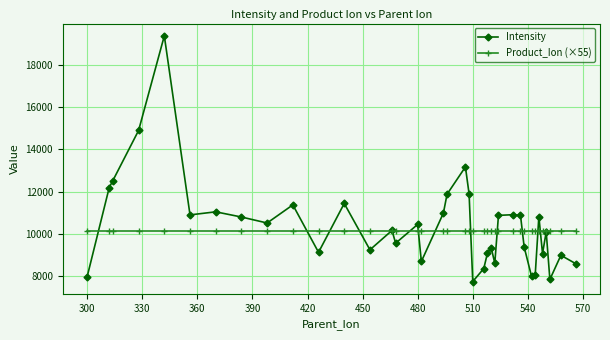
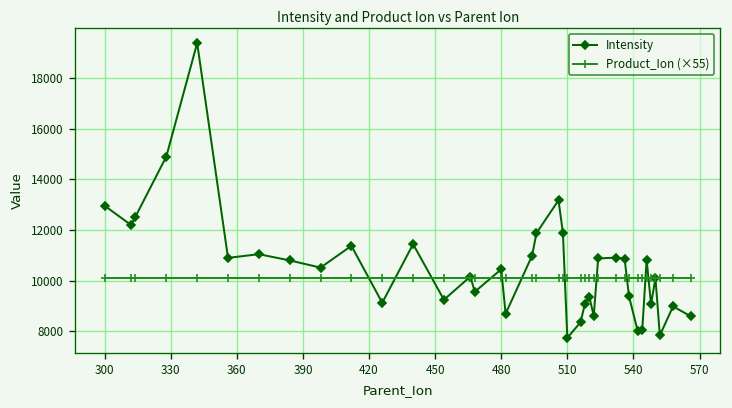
  {
    "Intensity": {
-     "300": 8000,
+     "300": 13000,
      "480": 10400,
      "510": 7700
    },
    "Product_Ion (×55)": {
      "300": 10100,
      "480": 10100,
      "510": 10100
    }
  }
